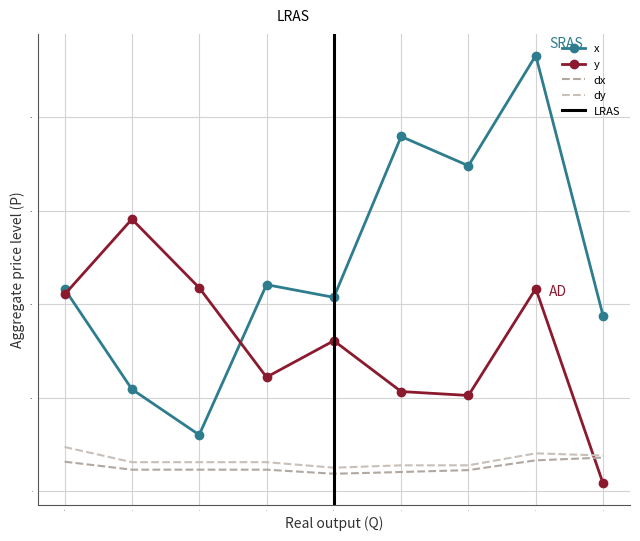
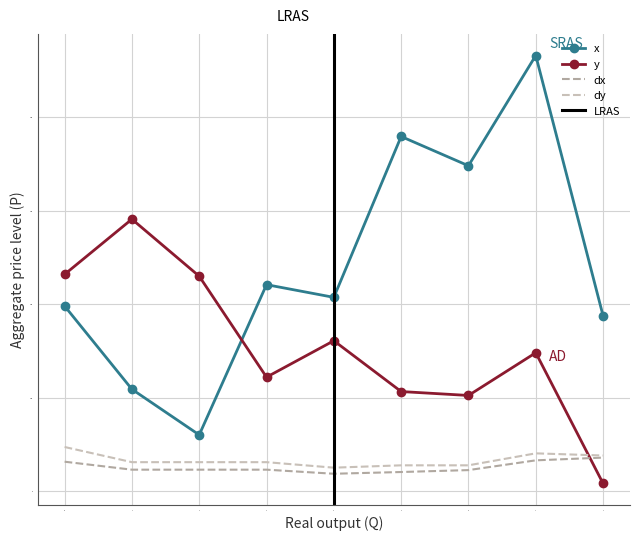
  {
    "x": {
-     "0": 220,
+     "0": 200,
      "1": 110,
      "2": 60,
      "3": 220,
      "4": 210,
      "5": 380,
      "6": 350,
      "7": 470,
      "8": 190
    },
    "y": {
-     "0": 210,
+     "0": 230,
      "1": 290,
-     "2": 220,
+     "2": 230,
      "3": 120,
      "4": 160,
      "5": 110,
      "6": 100,
-     "7": 220,
+     "7": 150,
      "8": 10
    }
  }
